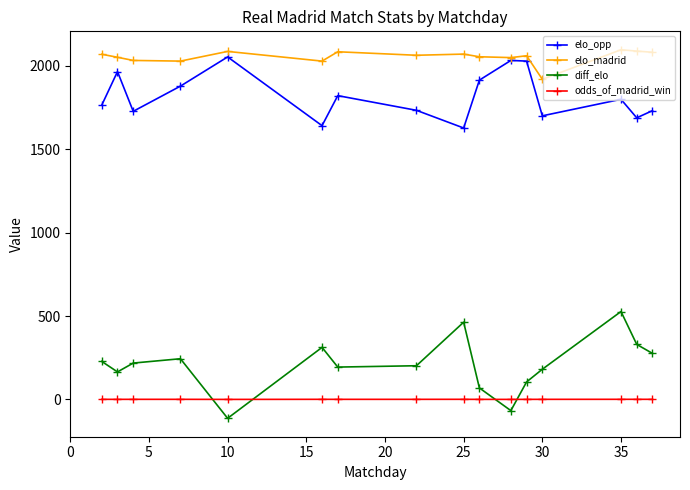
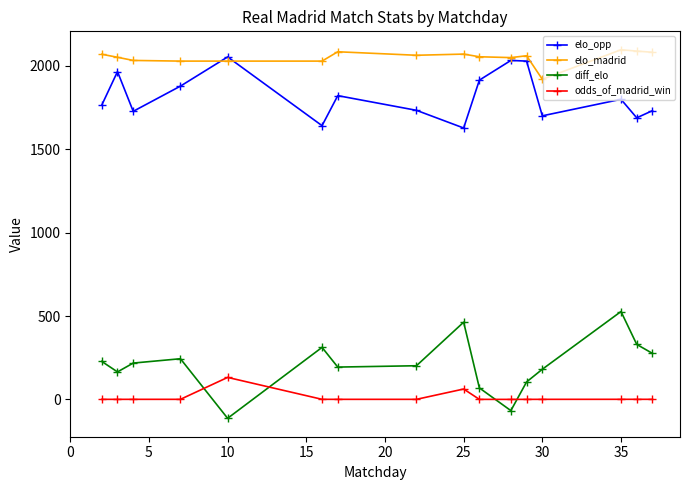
  {
    "elo_opp": {
      "10": 2050,
      "25": 1630,
      "30": 1700
    },
    "elo_madrid": {
-     "10": 2090,
+     "10": 2030,
      "25": 2070,
      "30": 1920
    },
    "diff_elo": {
      "10": -110,
      "25": 460,
      "30": 180,
      "35": 530
    },
    "odds_of_madrid_win": {
-     "10": 0,
-     "25": 0,
+     "10": 130,
+     "25": 60,
      "30": 0,
      "35": 0
    }
  }
